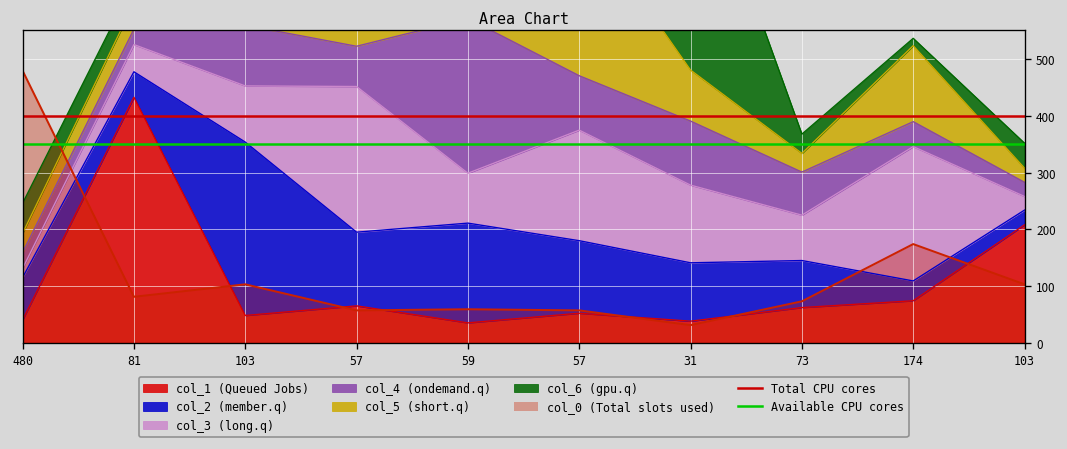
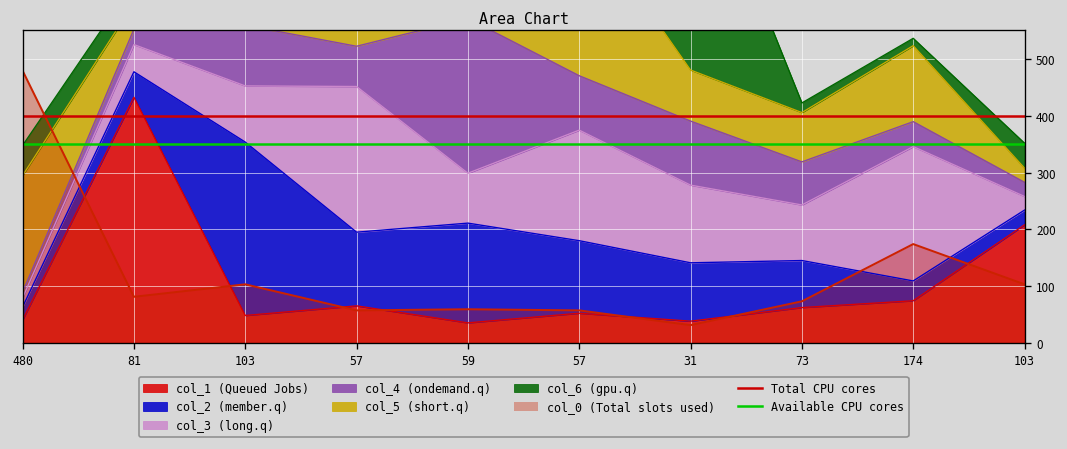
  {
    "col_2 (member.q)": {
-     "480": 80,
+     "480": 20,
      "81": 50,
      "59": 180,
      "31": 100,
      "73": 80,
      "174": 40
    },
    "col_3 (long.q)": {
      "480": 20,
      "81": 50,
      "59": 90,
      "31": 140,
-     "73": 80,
+     "73": 100,
      "174": 240
    },
    "col_4 (ondemand.q)": {
-     "480": 30,
+     "480": 10,
      "81": 30,
      "31": 110,
      "73": 80,
      "174": 40
    },
    "col_5 (short.q)": {
-     "480": 30,
+     "480": 210,
      "31": 90,
-     "73": 30,
+     "73": 90,
      "174": 130
    },
    "col_6 (gpu.q)": {
      "480": 50,
-     "73": 30,
+     "73": 20,
      "174": 10
    }
  }
